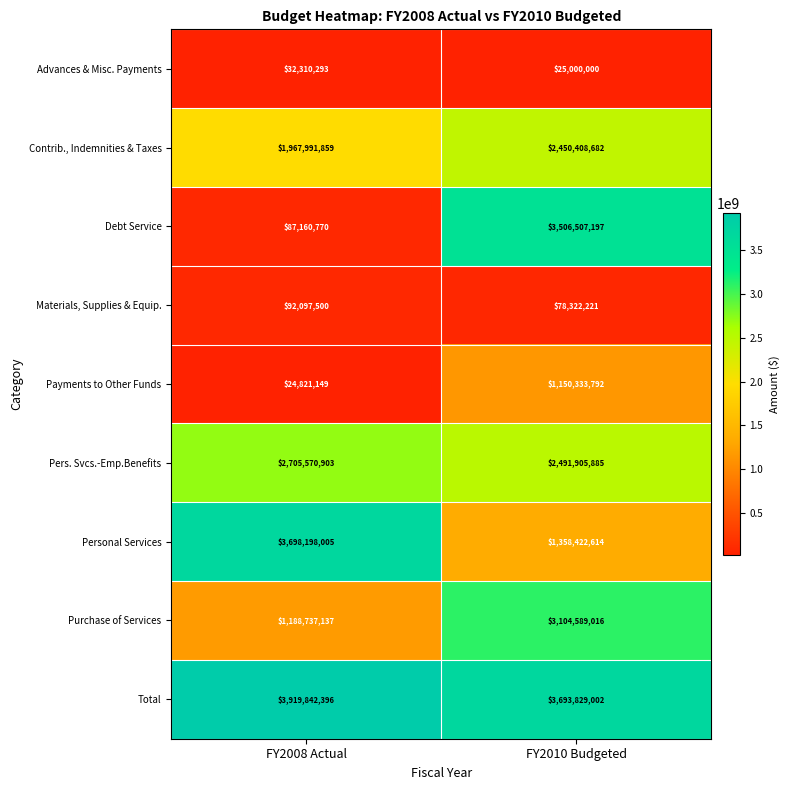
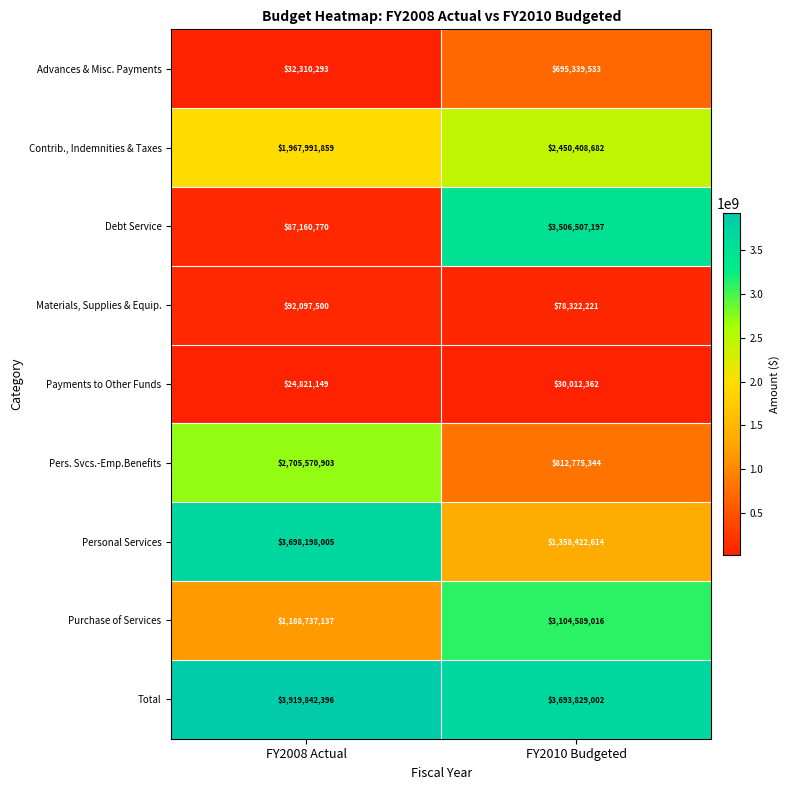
  {
    "Advances & Misc. Payments": {
      "FY2008 Actual": "$32,310,293",
-     "FY2010 Budgeted": "$25,000,000"
+     "FY2010 Budgeted": "$695,339,533"
    },
    "Contrib., Indemnities & Taxes": {
      "FY2008 Actual": "$1,967,991,859",
      "FY2010 Budgeted": "$2,450,408,682"
    },
    "Debt Service": {
      "FY2008 Actual": "$87,160,770",
      "FY2010 Budgeted": "$3,506,507,197"
    },
    "Materials, Supplies & Equip.": {
      "FY2008 Actual": "$92,097,500",
      "FY2010 Budgeted": "$78,322,221"
    },
    "Payments to Other Funds": {
      "FY2008 Actual": "$24,821,149",
-     "FY2010 Budgeted": "$1,150,333,792"
+     "FY2010 Budgeted": "$30,012,362"
    },
    "Pers. Svcs.-Emp.Benefits": {
      "FY2008 Actual": "$2,705,570,903",
-     "FY2010 Budgeted": "$2,491,905,885"
+     "FY2010 Budgeted": "$812,775,344"
    },
    "Personal Services": {
      "FY2008 Actual": "$3,698,198,005",
      "FY2010 Budgeted": "$1,358,422,614"
    },
    "Purchase of Services": {
      "FY2008 Actual": "$1,188,737,137",
      "FY2010 Budgeted": "$3,104,589,016"
    },
    "Total": {
      "FY2008 Actual": "$3,919,842,396",
      "FY2010 Budgeted": "$3,693,829,002"
    }
  }
